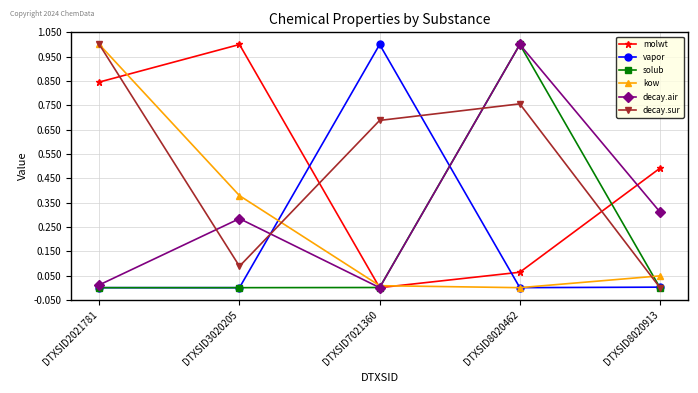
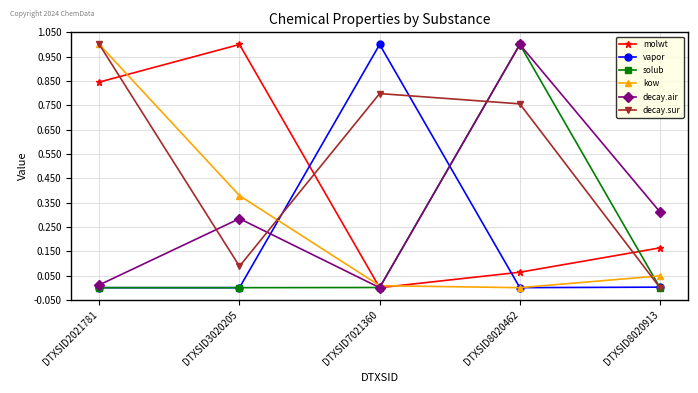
  {
    "molwt": {
      "DTXSID2021781": 0.85,
      "DTXSID3020205": 1.00,
      "DTXSID8020462": 0.06,
-     "DTXSID8020913": 0.49
+     "DTXSID8020913": 0.16
    },
    "vapor": {
      "DTXSID7021360": 1.00
    },
    "kow": {
      "DTXSID3020205": 0.38,
      "DTXSID8020913": 0.05
    },
    "decay.air": {
      "DTXSID2021781": 0.01,
      "DTXSID3020205": 0.28,
      "DTXSID8020913": 0.31
    },
    "decay.sur": {
      "DTXSID3020205": 0.09,
-     "DTXSID7021360": 0.69,
+     "DTXSID7021360": 0.80,
      "DTXSID8020462": 0.76
    }
  }
